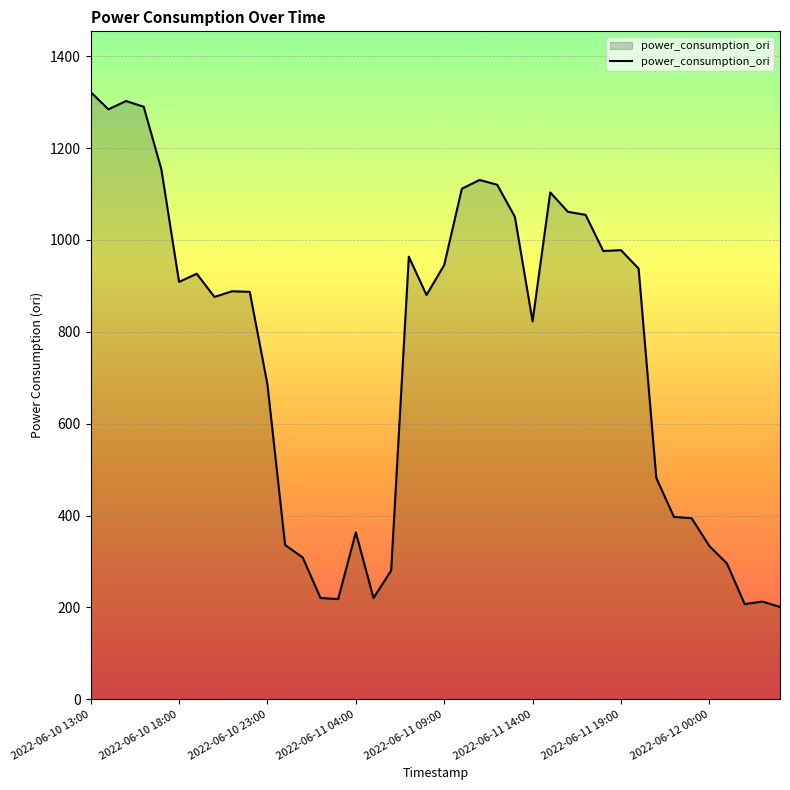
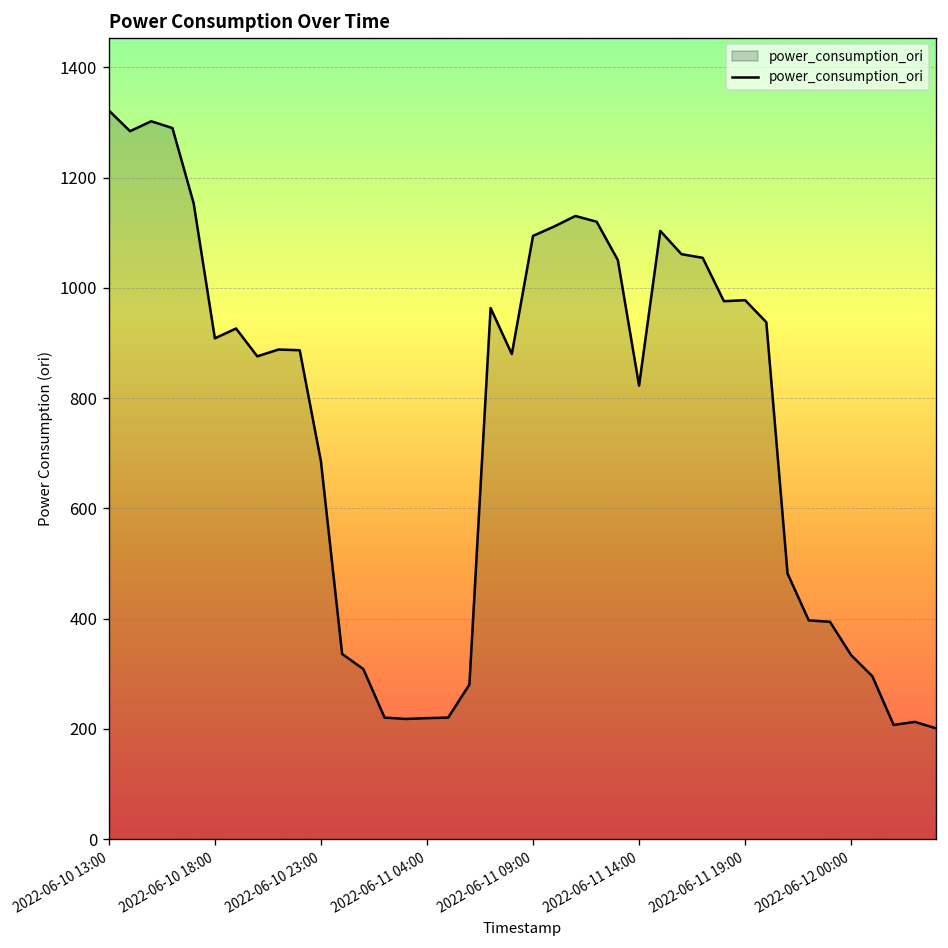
  {
    "2022-06-10 13:00": 1320,
    "2022-06-10 18:00": 910,
    "2022-06-10 23:00": 690,
-   "2022-06-11 04:00": 360,
-   "2022-06-11 09:00": 950,
+   "2022-06-11 04:00": 220,
+   "2022-06-11 09:00": 1090,
    "2022-06-11 14:00": 820,
    "2022-06-11 19:00": 980,
    "2022-06-12 00:00": 330
  }
